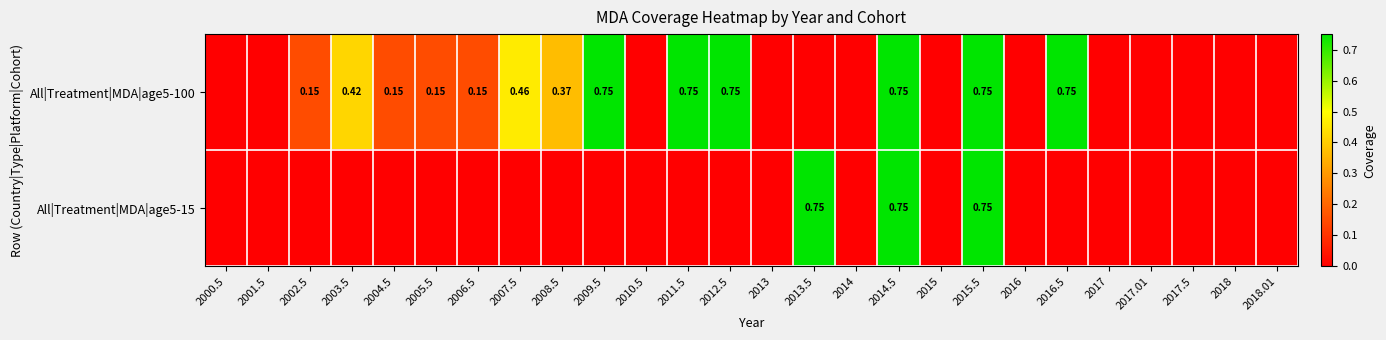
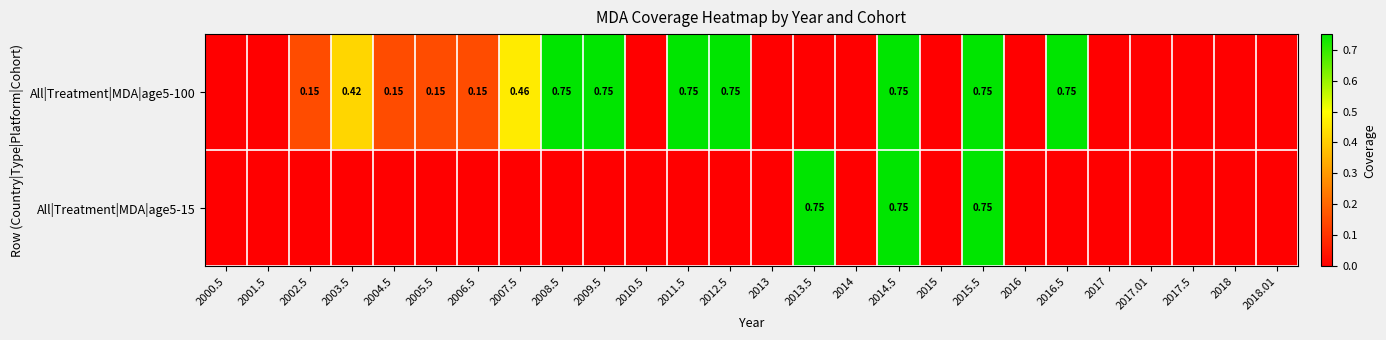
  {
    "All|Treatment|MDA|age5-100": {
      "2002.5": 0.15,
      "2003.5": 0.42,
      "2004.5": 0.15,
      "2005.5": 0.15,
      "2006.5": 0.15,
      "2007.5": 0.46,
-     "2008.5": 0.37,
+     "2008.5": 0.75,
      "2009.5": 0.75,
      "2011.5": 0.75,
      "2012.5": 0.75,
      "2014.5": 0.75,
      "2015.5": 0.75,
      "2016.5": 0.75
    },
    "All|Treatment|MDA|age5-15": {
      "2013.5": 0.75,
      "2014.5": 0.75,
      "2015.5": 0.75
    }
  }
